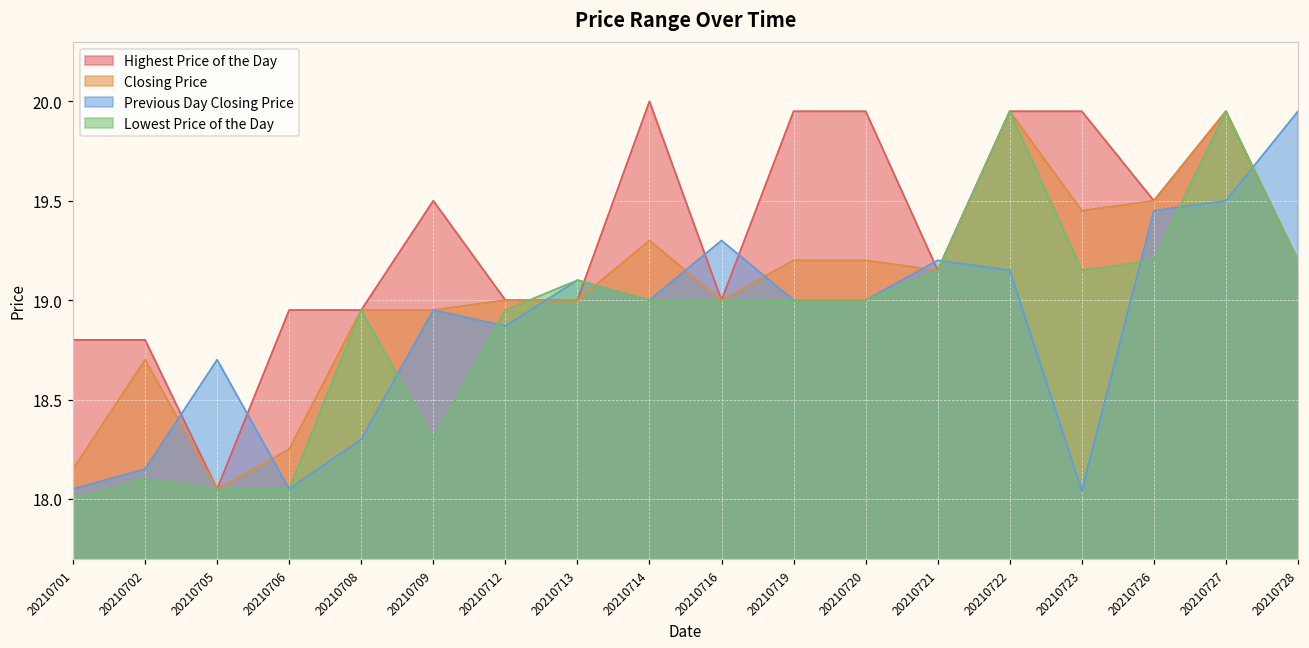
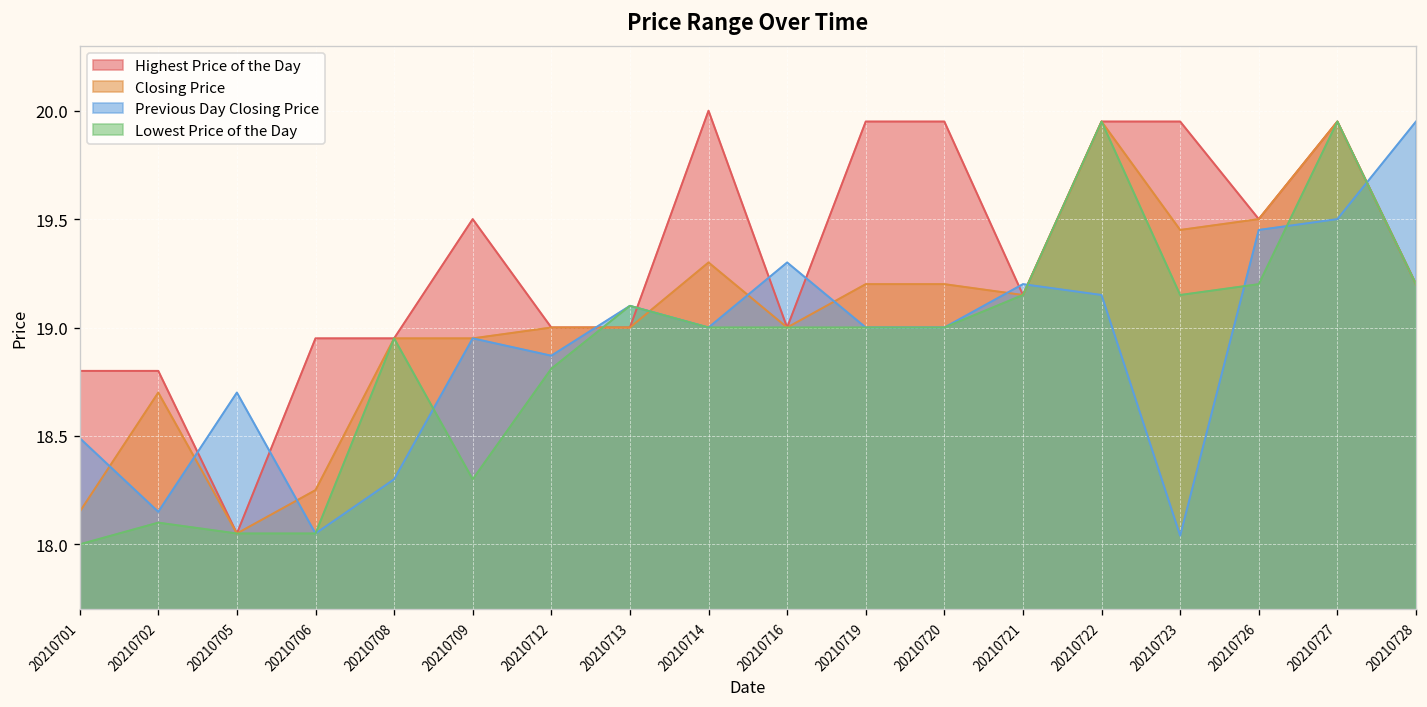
  {
    "Previous Day Closing Price": {
-     "20210701": 18.05,
+     "20210701": 18.49,
      "20210702": 18.15,
      "20210705": 18.70,
      "20210708": 18.30,
      "20210712": 18.87,
      "20210716": 19.30,
      "20210721": 19.20,
      "20210722": 19.15,
      "20210723": 18.04,
      "20210726": 19.45,
      "20210727": 19.50,
      "20210728": 19.95
    },
    "Lowest Price of the Day": {
      "20210701": 18.00,
      "20210702": 18.10,
      "20210709": 18.30,
-     "20210712": 18.95,
+     "20210712": 18.81,
      "20210723": 19.15,
      "20210726": 19.20
    }
  }
